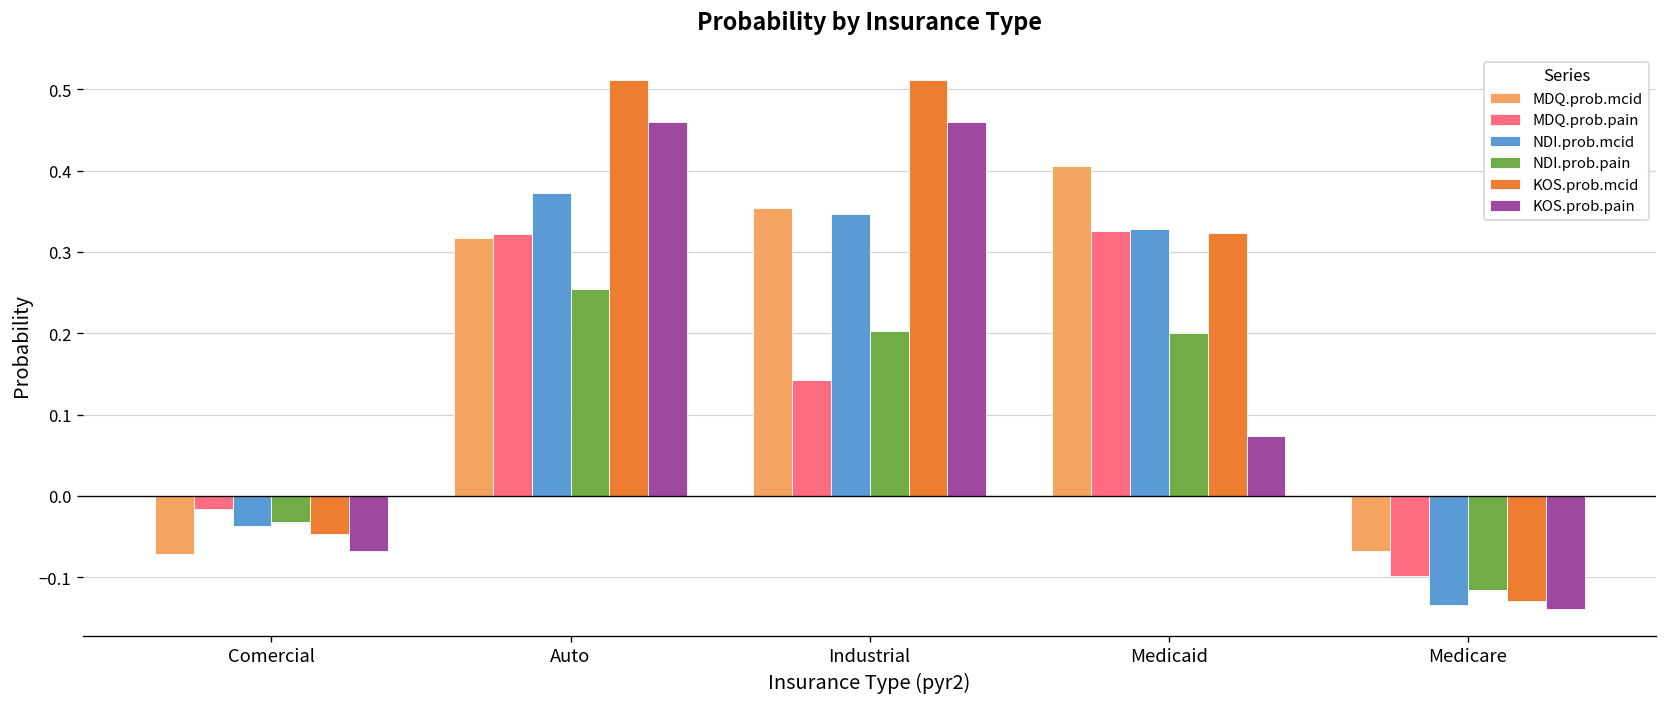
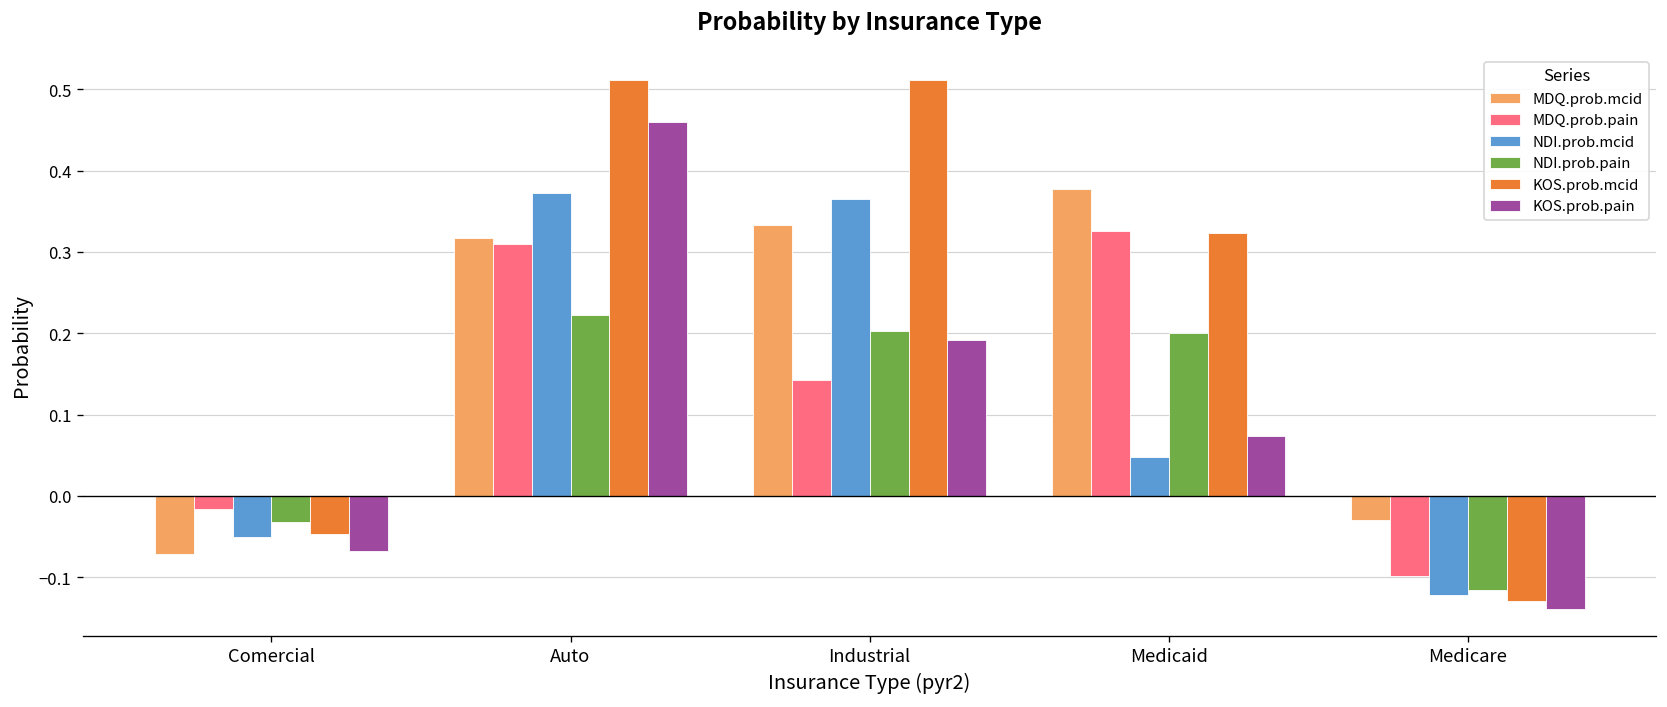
  {
    "MDQ.prob.mcid": {
      "Comercial": -0.07,
      "Auto": 0.32,
-     "Industrial": 0.35,
-     "Medicaid": 0.41,
-     "Medicare": -0.07
+     "Industrial": 0.33,
+     "Medicaid": 0.38,
+     "Medicare": -0.03
    },
    "MDQ.prob.pain": {
      "Comercial": -0.02,
-     "Auto": 0.32,
+     "Auto": 0.31,
      "Industrial": 0.14,
      "Medicaid": 0.33,
      "Medicare": -0.10
    },
    "NDI.prob.mcid": {
-     "Comercial": -0.04,
+     "Comercial": -0.05,
      "Auto": 0.37,
-     "Industrial": 0.35,
-     "Medicaid": 0.33,
-     "Medicare": -0.13
+     "Industrial": 0.36,
+     "Medicaid": 0.05,
+     "Medicare": -0.12
    },
    "NDI.prob.pain": {
      "Comercial": -0.03,
-     "Auto": 0.25,
+     "Auto": 0.22,
      "Industrial": 0.20,
      "Medicaid": 0.20,
      "Medicare": -0.12
    },
    "KOS.prob.mcid": {
      "Comercial": -0.05,
      "Auto": 0.51,
      "Industrial": 0.51,
      "Medicaid": 0.32,
      "Medicare": -0.13
    },
    "KOS.prob.pain": {
      "Comercial": -0.07,
      "Auto": 0.46,
-     "Industrial": 0.46,
+     "Industrial": 0.19,
      "Medicaid": 0.07,
      "Medicare": -0.14
    }
  }
